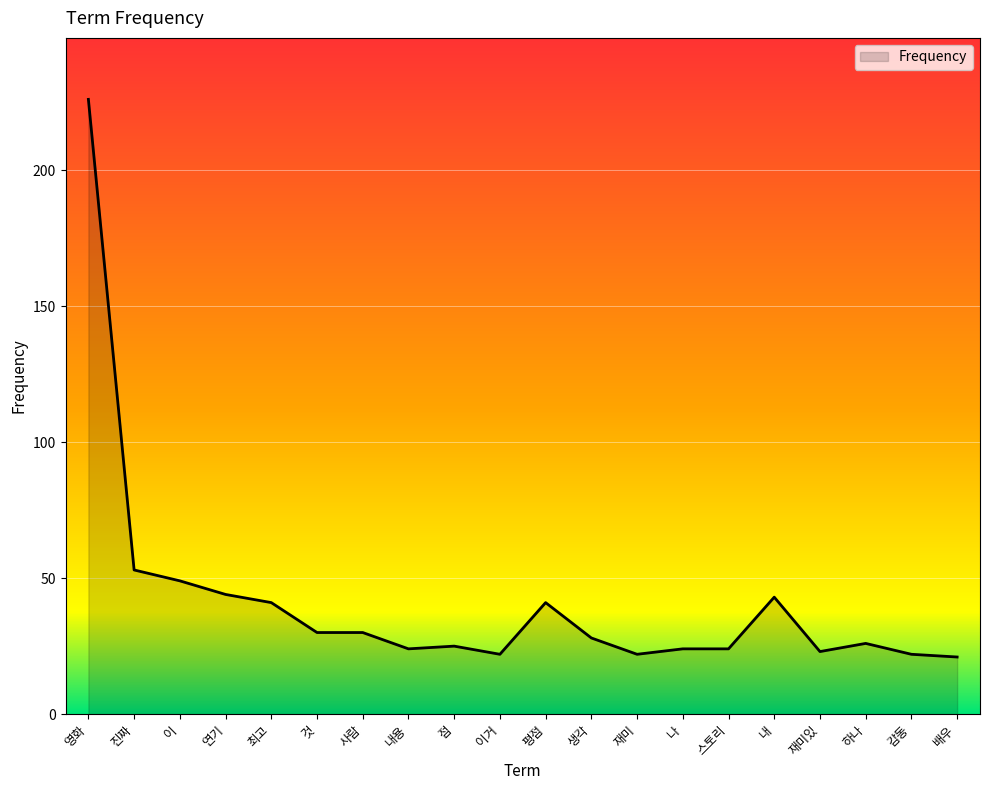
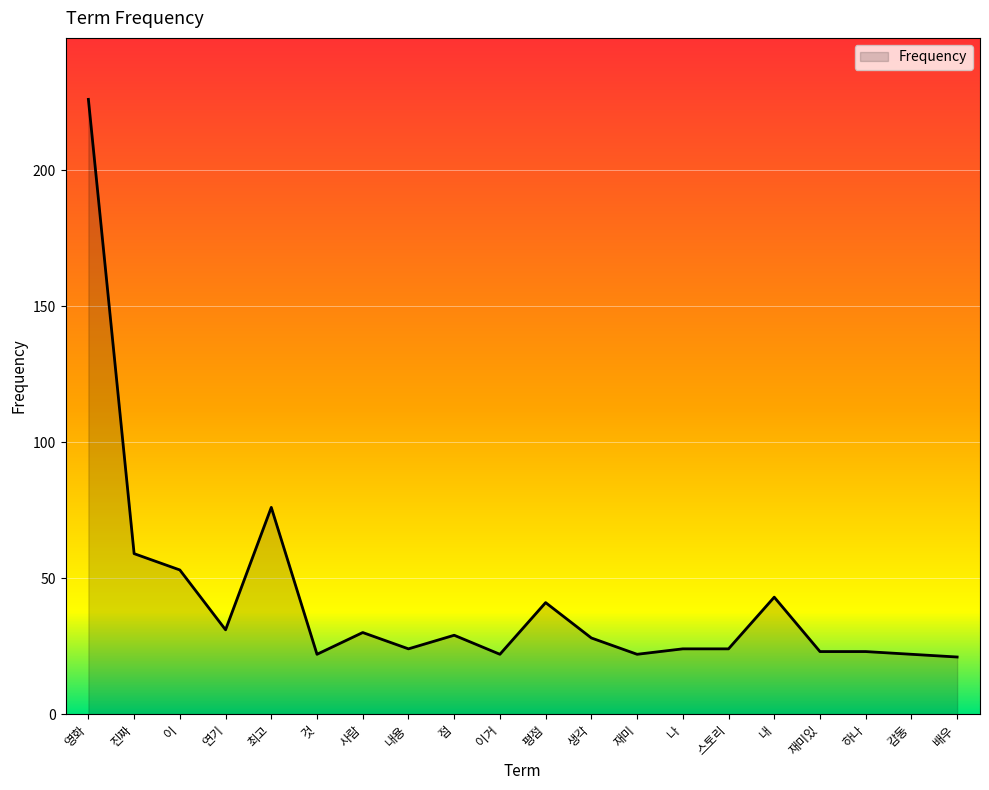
  {
    "영화": 226,
-   "진짜": 53,
-   "이": 49,
-   "연기": 44,
-   "최고": 41,
-   "것": 30,
+   "진짜": 59,
+   "이": 53,
+   "연기": 31,
+   "최고": 76,
+   "것": 22,
    "사람": 30,
    "내용": 24,
-   "점": 25,
+   "점": 29,
    "이거": 22,
    "평점": 41,
    "생각": 28,
    "재미": 22,
    "나": 24,
    "스토리": 24,
    "내": 43,
    "재미있": 23,
-   "하나": 26,
+   "하나": 23,
    "감동": 22,
    "배우": 21
  }
